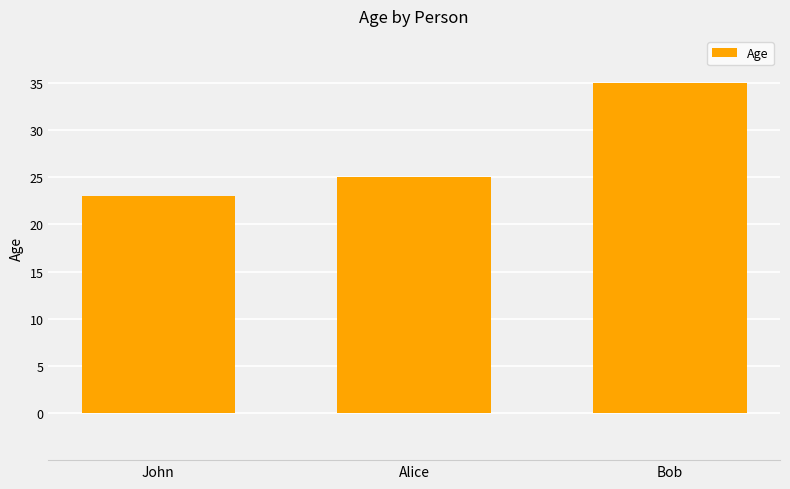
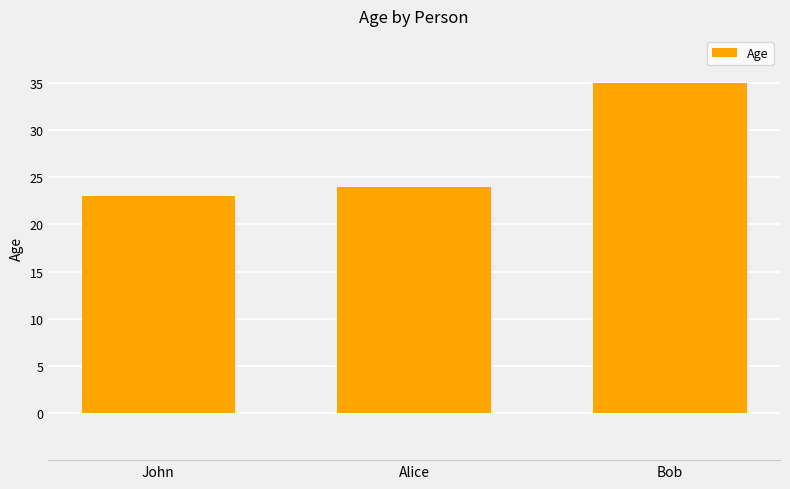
  {
    "John": 23,
-   "Alice": 25,
+   "Alice": 24,
    "Bob": 35
  }
